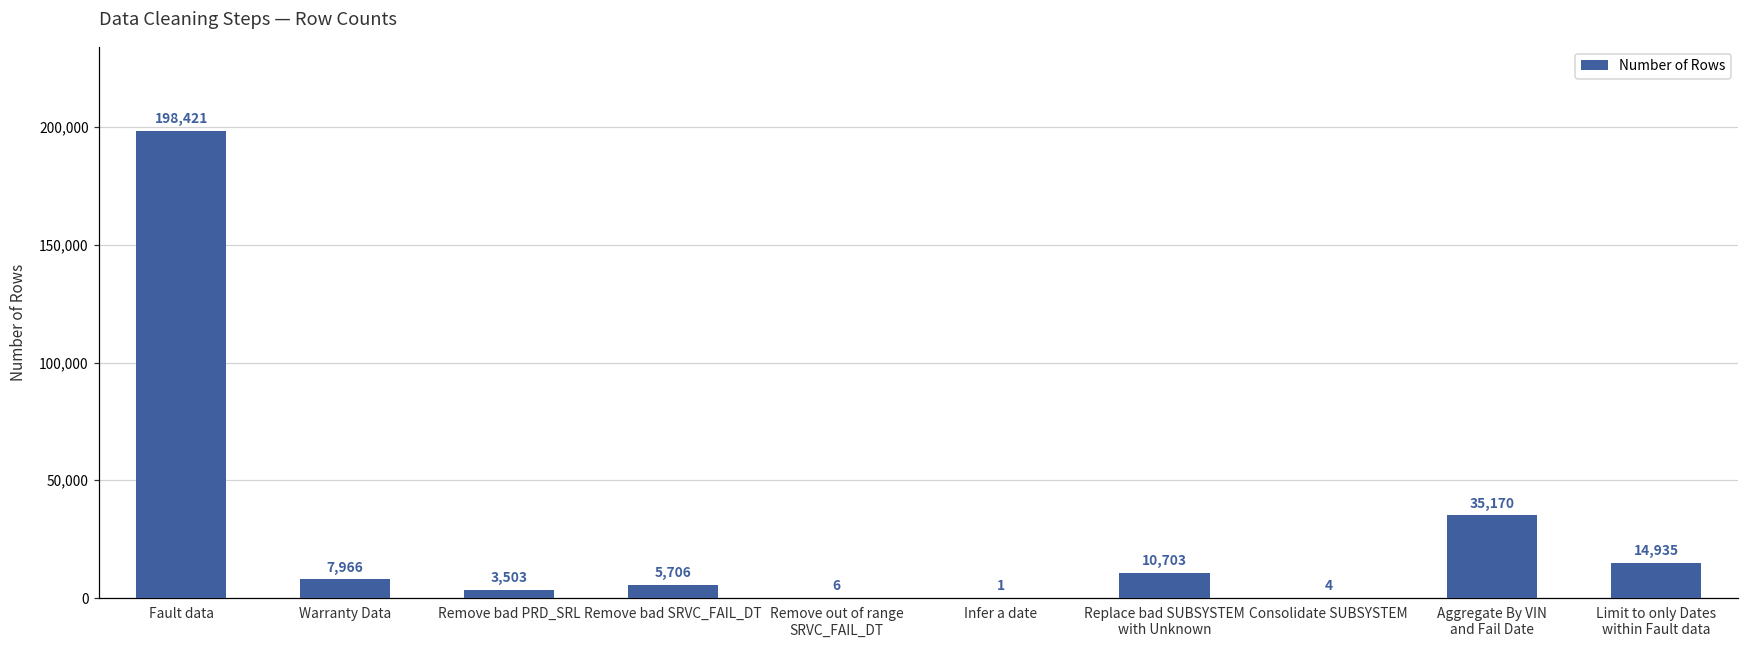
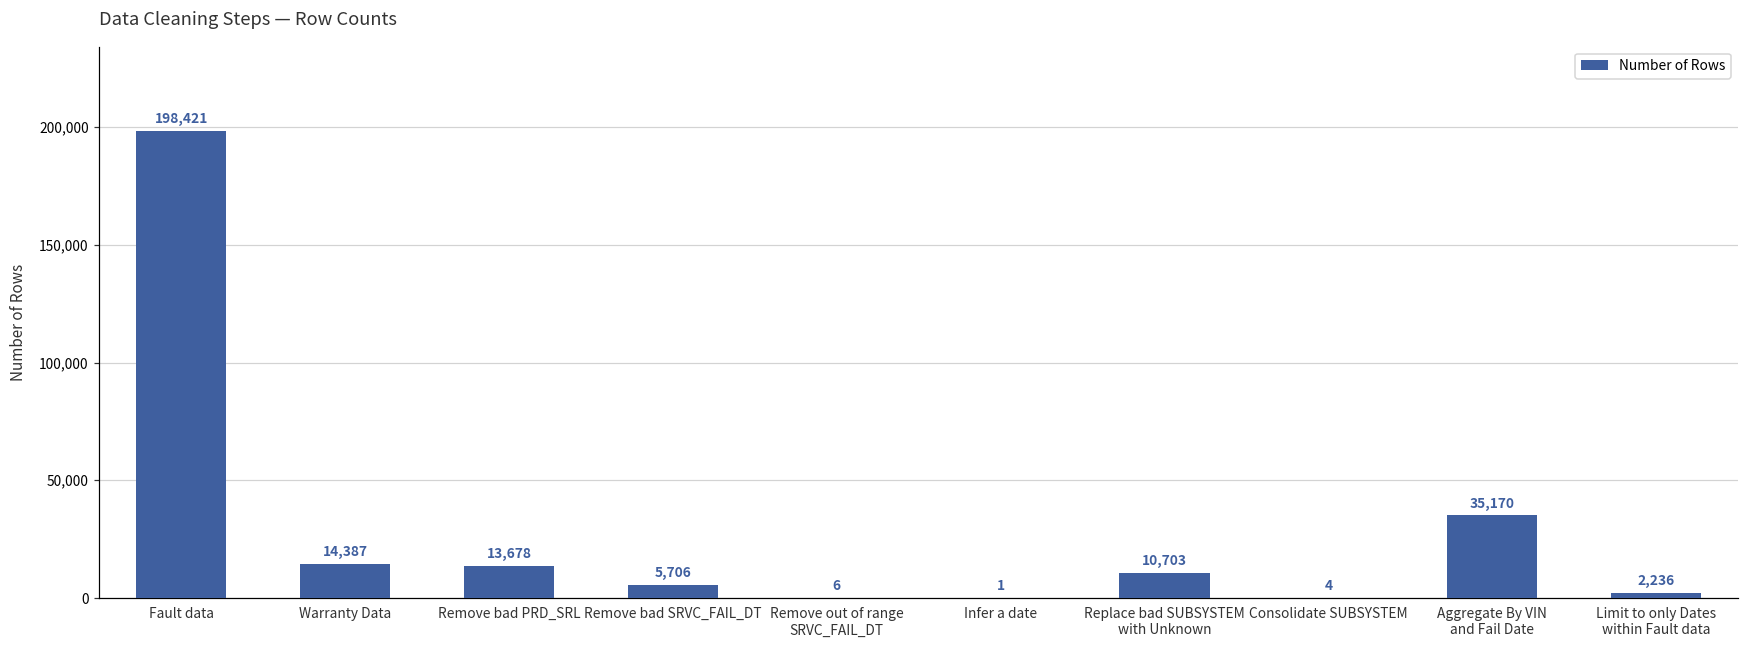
  {
    "Fault data": "198,421",
-   "Warranty Data": "7,966",
-   "Remove bad PRD_SRL": "3,503",
+   "Warranty Data": "14,387",
+   "Remove bad PRD_SRL": "13,678",
    "Remove bad SRVC_FAIL_DT": "5,706",
    "Remove out of range SRVC_FAIL_DT": "6",
    "Infer a date": "1",
    "Replace bad SUBSYSTEM with Unknown": "10,703",
    "Consolidate SUBSYSTEM": "4",
    "Aggregate By VIN and Fail Date": "35,170",
-   "Limit to only Dates within Fault data": "14,935"
+   "Limit to only Dates within Fault data": "2,236"
  }
